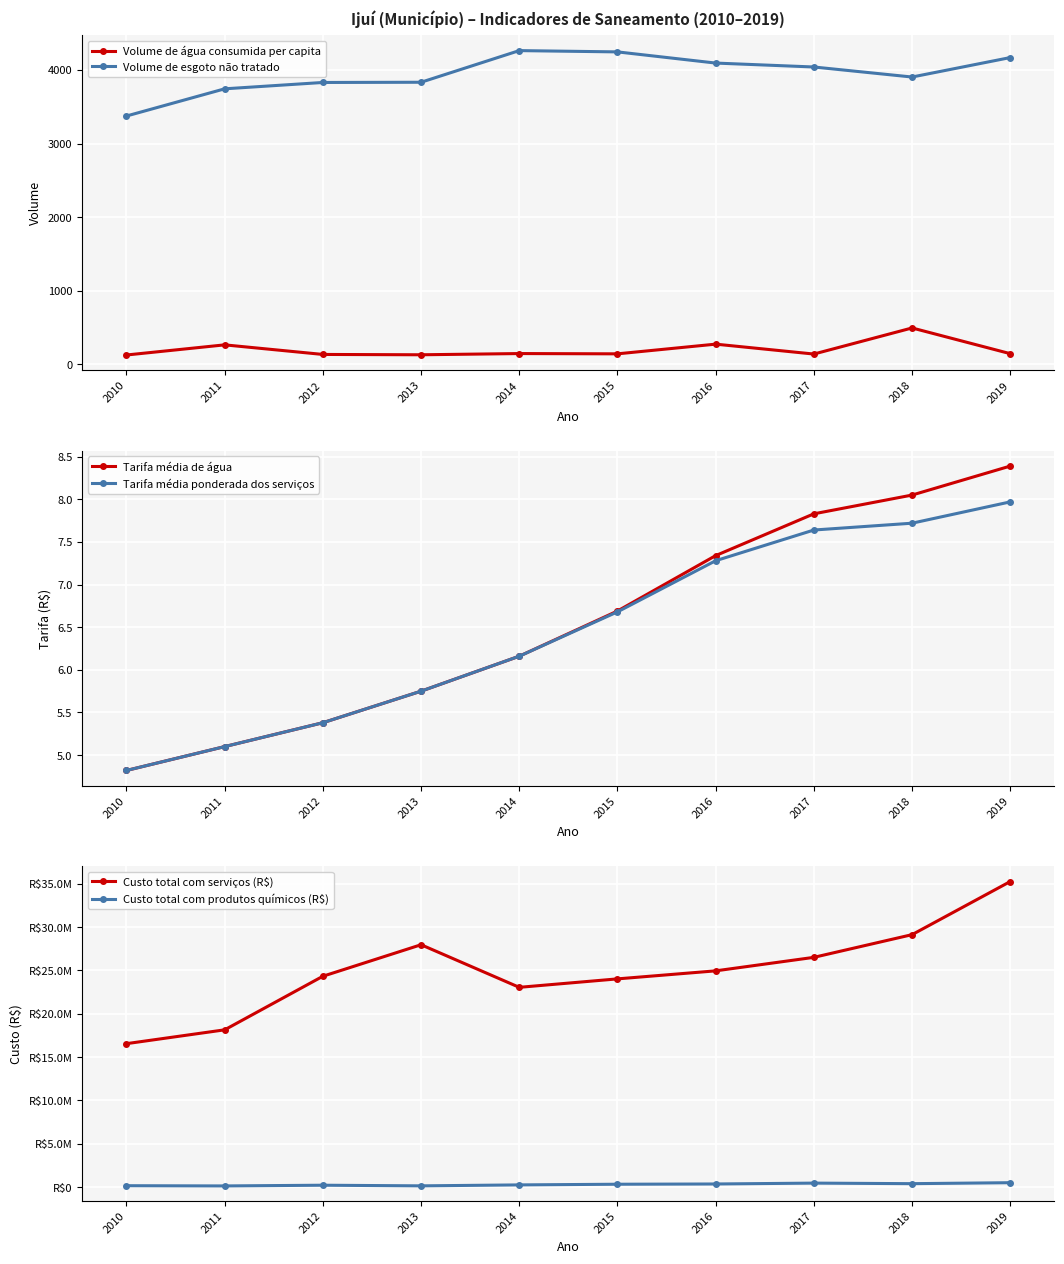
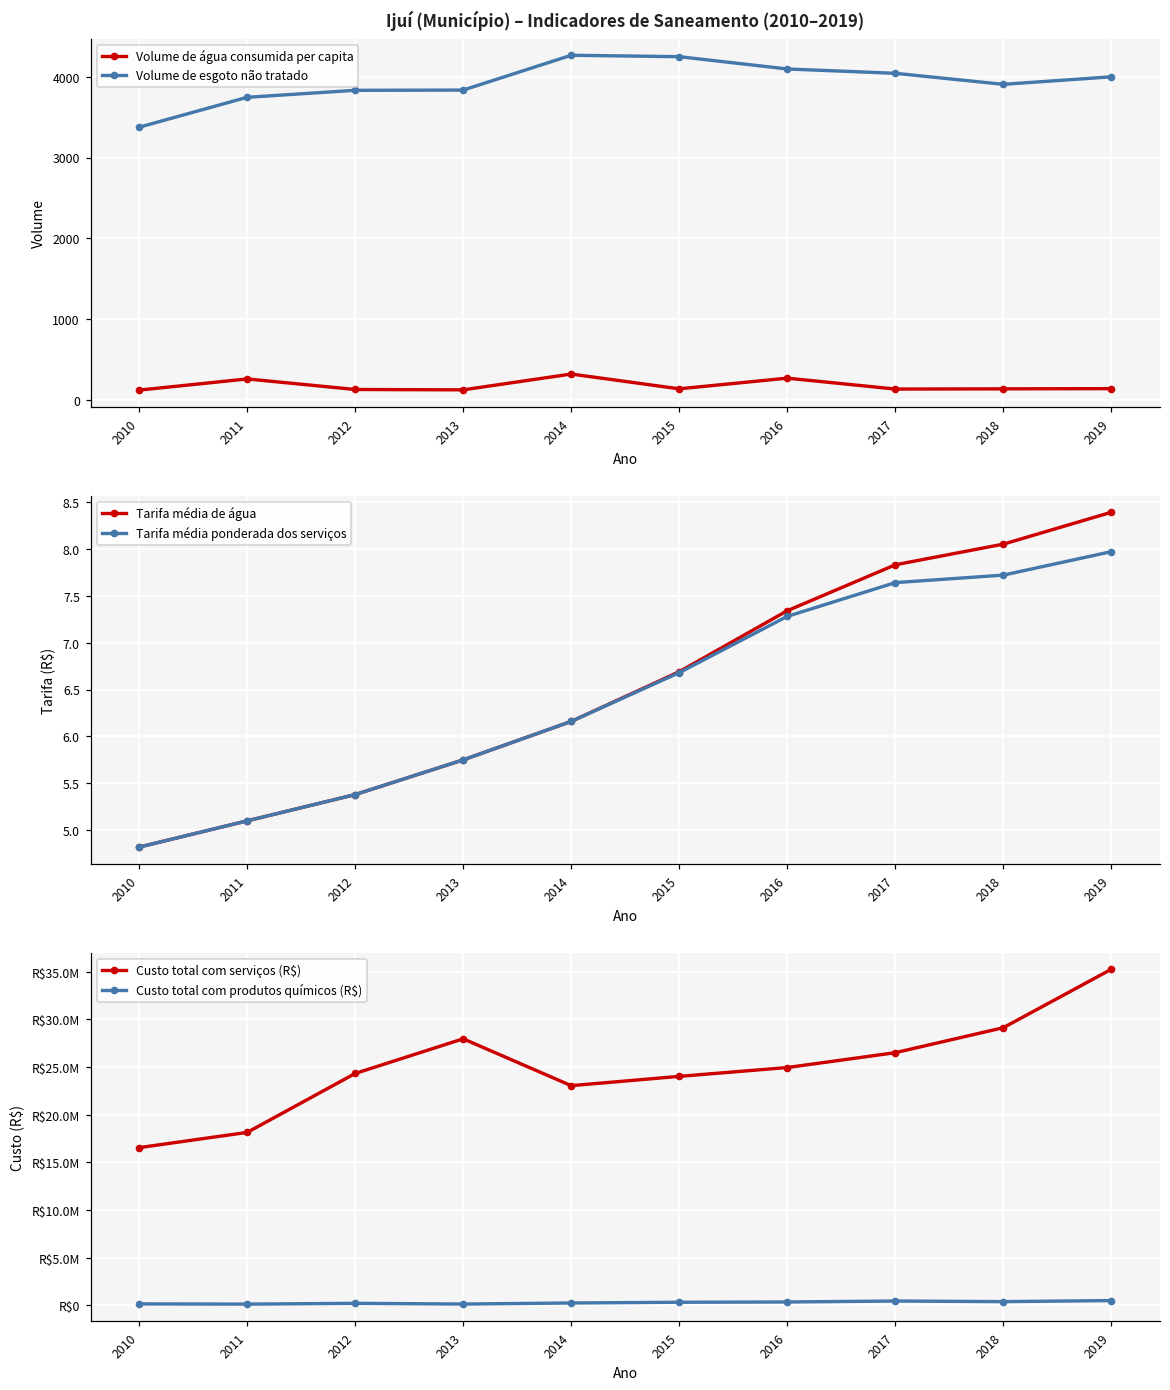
  {
    "Ijuí (Município) – Indicadores de Saneamento (2010–2019)": {
      "Volume de água consumida per capita": {
        "2010": 100,
        "2011": 300,
        "2012": 100,
        "2013": 100,
-       "2014": 100,
+       "2014": 300,
        "2015": 100,
        "2016": 300,
        "2017": 100,
-       "2018": 500,
+       "2018": 100,
        "2019": 100
      },
      "Volume de esgoto não tratado": {
        "2010": 3400,
        "2011": 3700,
        "2012": 3800,
        "2013": 3800,
        "2014": 4300,
        "2015": 4200,
        "2016": 4100,
        "2017": 4000,
        "2018": 3900,
-       "2019": 4200
+       "2019": 4000
      }
    }
  }
